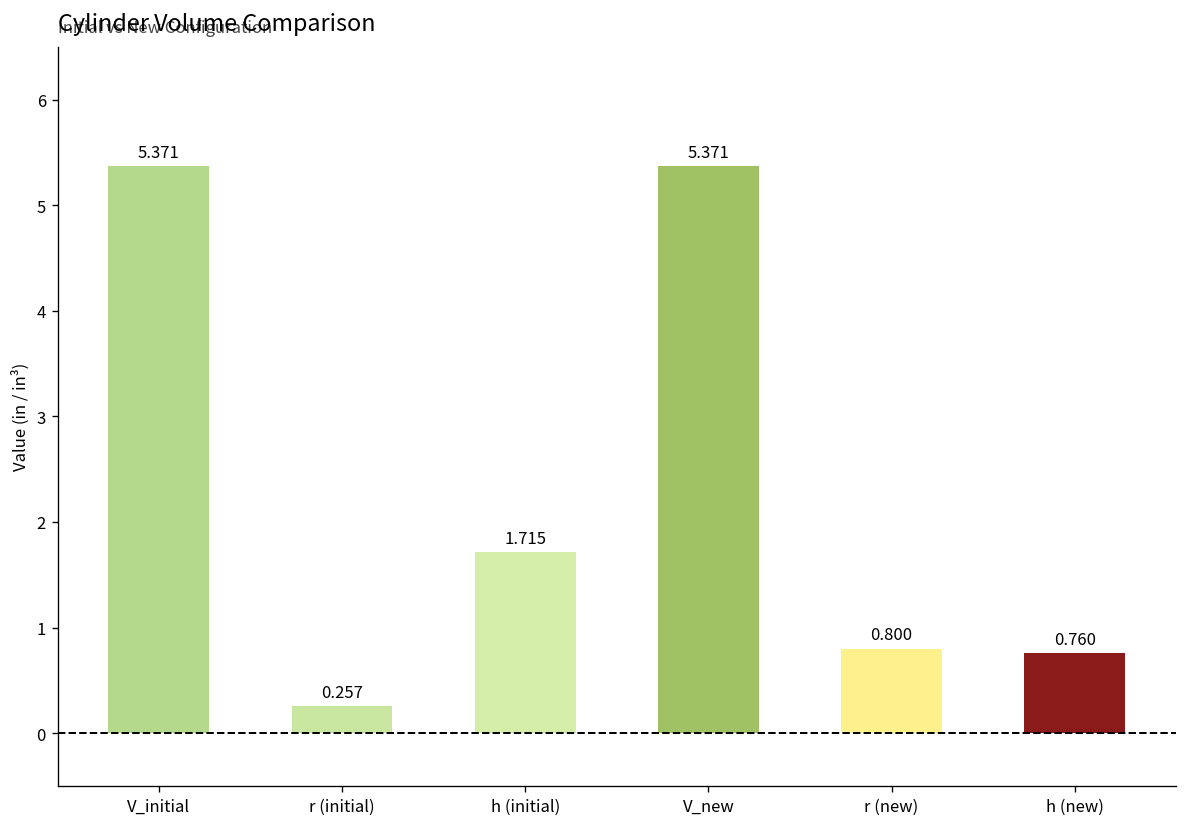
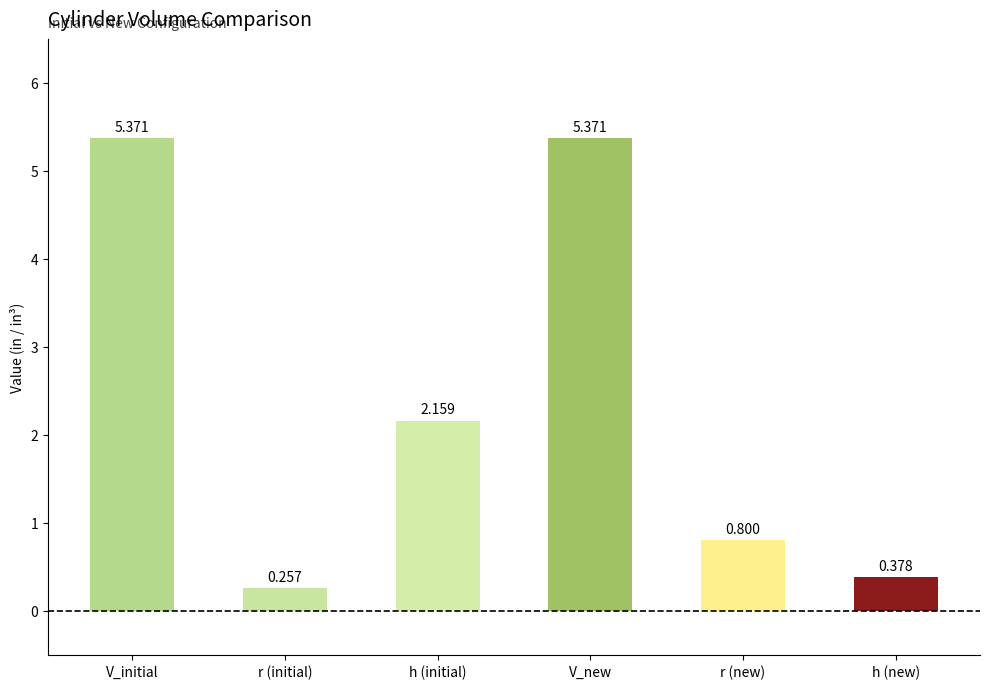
  {
    "V_initial": 5.371,
    "r (initial)": 0.257,
-   "h (initial)": 1.715,
+   "h (initial)": 2.159,
    "V_new": 5.371,
    "r (new)": 0.800,
-   "h (new)": 0.760
+   "h (new)": 0.378
  }
